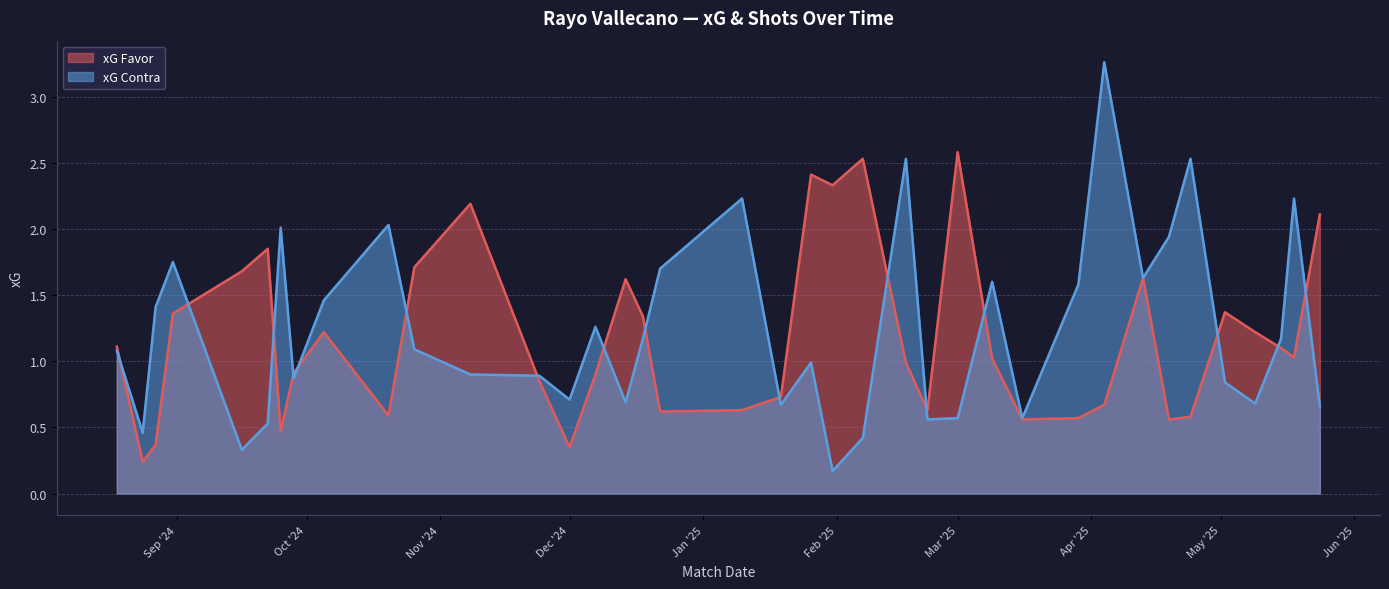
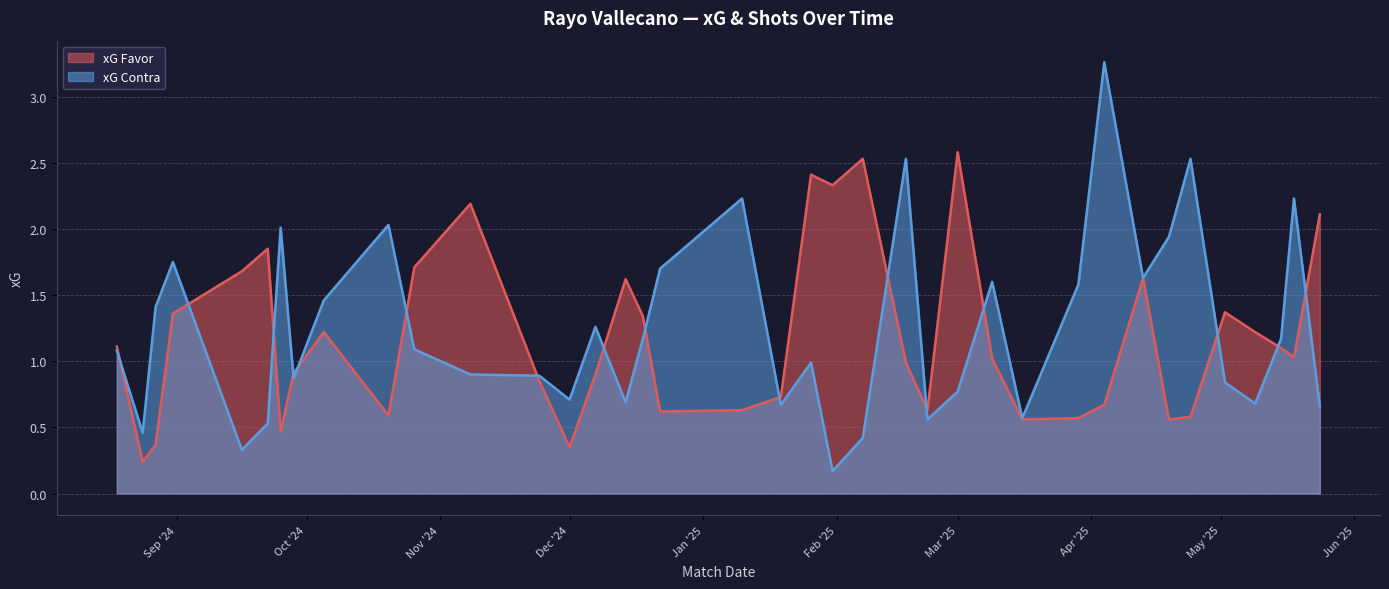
  {
    "xG Favor": {
      "Dec '24": 0.35,
      "Mar '25": 2.58
    },
    "xG Contra": {
      "Dec '24": 0.71,
-     "Mar '25": 0.57
+     "Mar '25": 0.77
    }
  }
